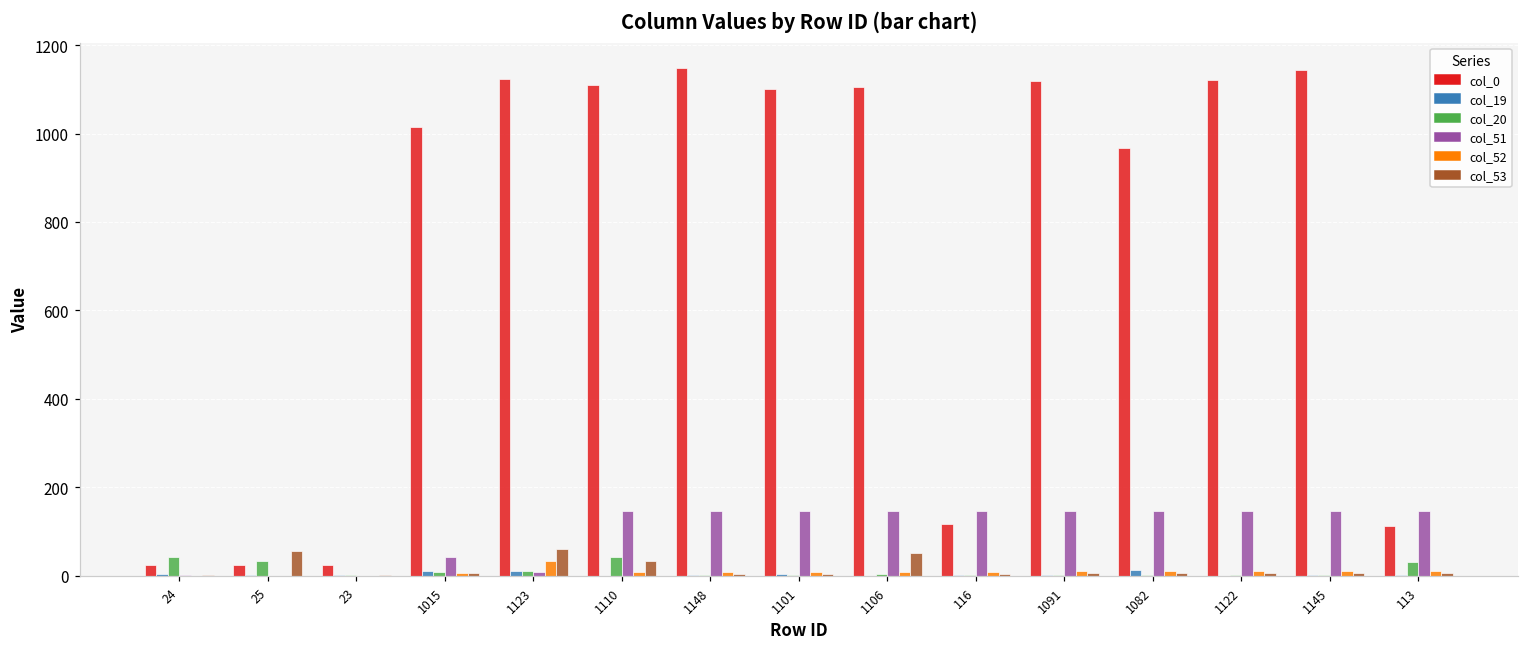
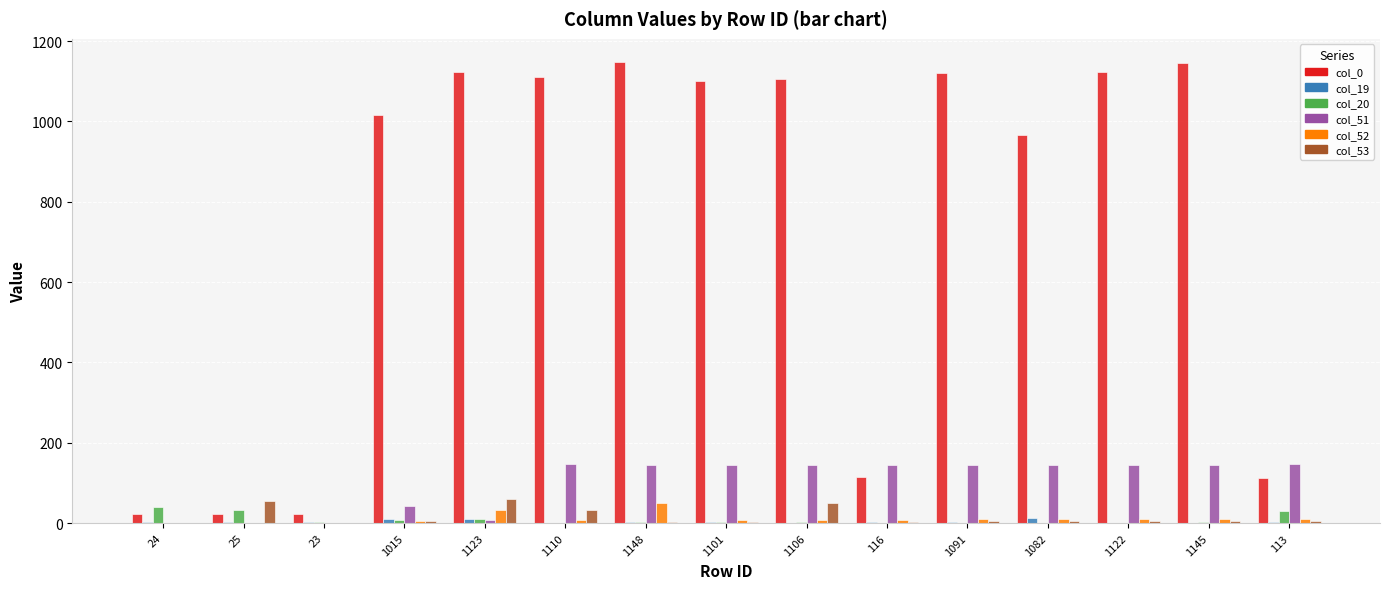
  {
    "col_0": {
      "24": 20,
      "25": 20,
      "23": 20,
      "1015": 1020,
      "1123": 1120,
      "1110": 1110,
      "1148": 1150,
      "1101": 1100,
      "1106": 1110,
      "116": 120,
      "1091": 1120,
      "1082": 970,
      "1122": 1120,
      "1145": 1150,
      "113": 110
    },
    "col_19": {
      "1015": 10,
      "1123": 10,
      "1110": 0,
      "1106": 0,
      "1082": 10,
      "1122": 0
    },
    "col_20": {
      "24": 40,
      "25": 30,
      "1015": 10,
      "1123": 10,
-     "1110": 40,
+     "1110": 0,
      "113": 30
    },
    "col_51": {
      "25": 0,
      "23": 0,
      "1015": 40,
      "1123": 10,
      "1110": 150,
      "1148": 150,
      "1101": 150,
      "1106": 150,
      "116": 150,
      "1091": 150,
      "1082": 150,
      "1122": 150,
      "1145": 150,
      "113": 150
    },
    "col_52": {
      "24": 0,
      "25": 0,
      "23": 0,
      "1123": 30,
      "1110": 10,
-     "1148": 10,
+     "1148": 50,
      "1101": 10,
      "1106": 10,
      "116": 10,
      "1091": 10,
      "1082": 10,
      "1122": 10,
      "1145": 10,
      "113": 10
    },
    "col_53": {
      "25": 60,
      "1123": 60,
      "1110": 30,
      "1106": 50
    }
  }
